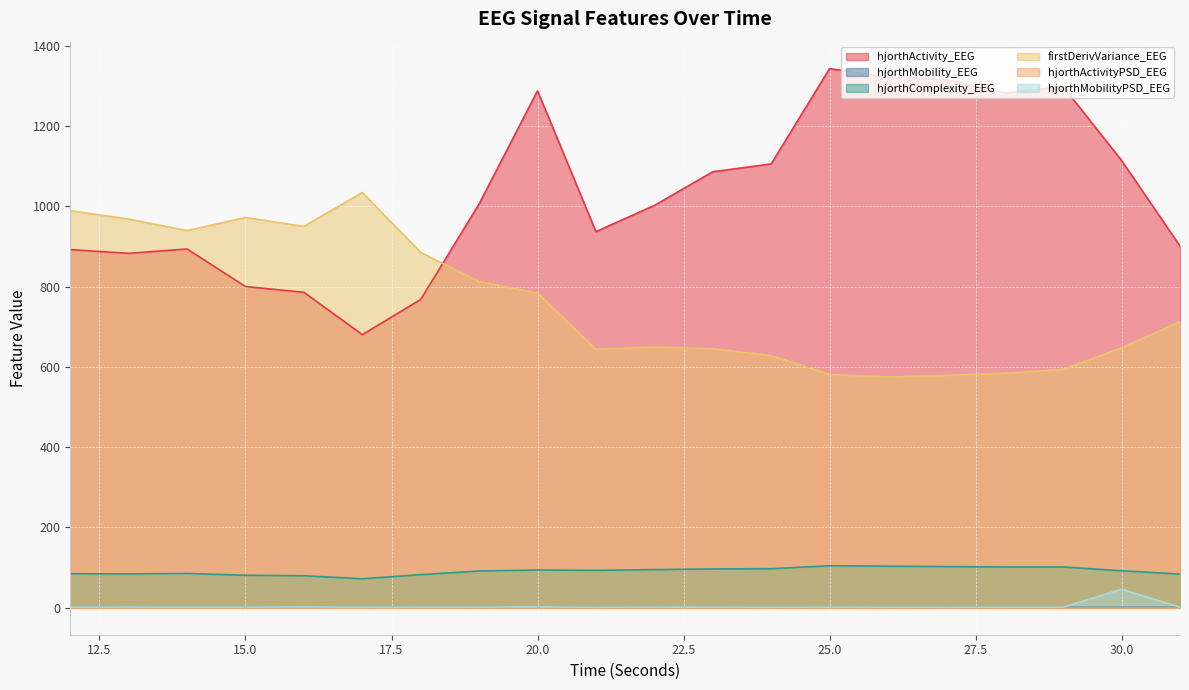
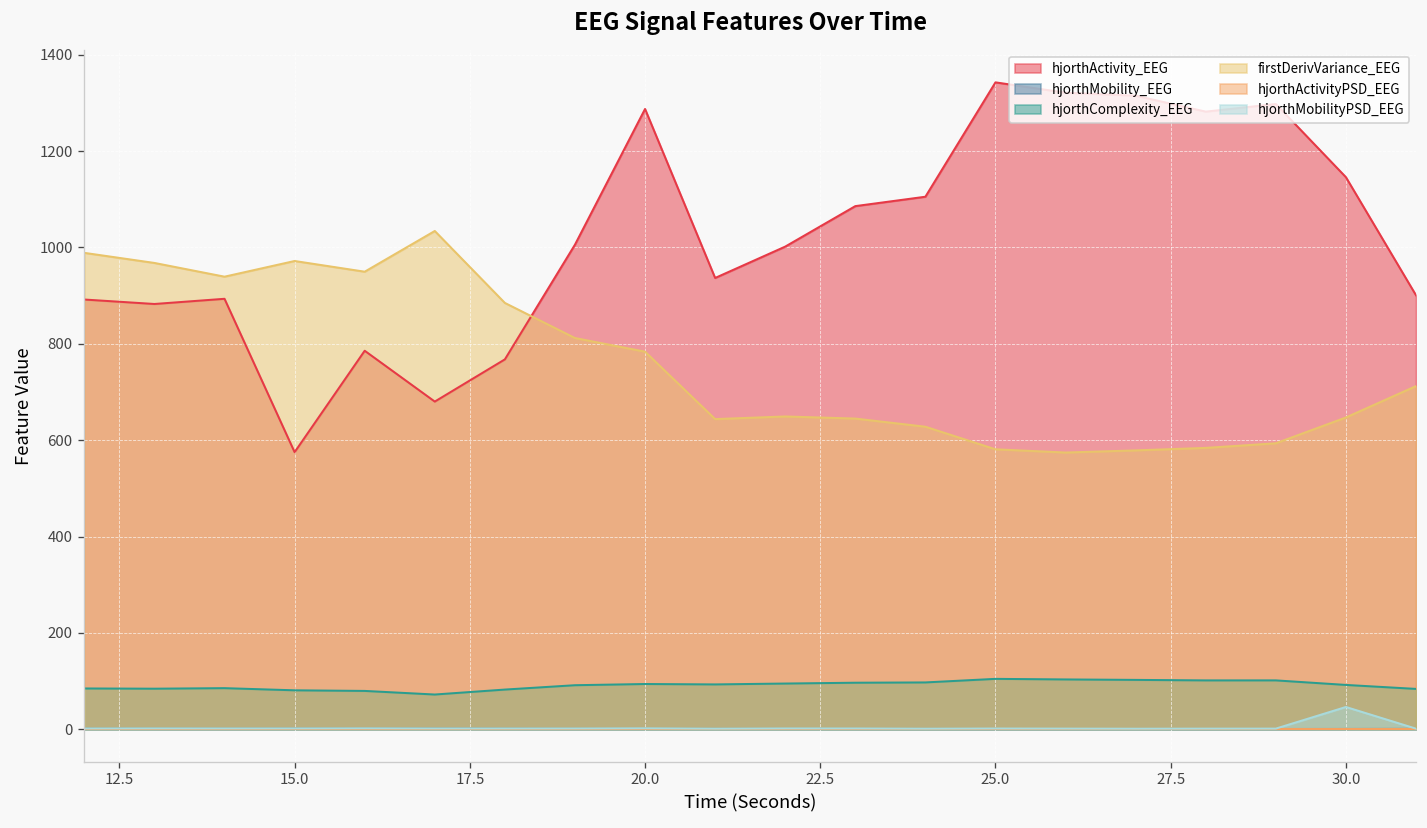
  {
    "hjorthActivity_EEG": {
-     "15.0": 800,
+     "15.0": 580,
      "20.0": 1290,
      "25.0": 1340,
-     "30.0": 1110
+     "30.0": 1150
    },
    "hjorthMobilityPSD_EEG": {
      "30.0": 50
    }
  }
